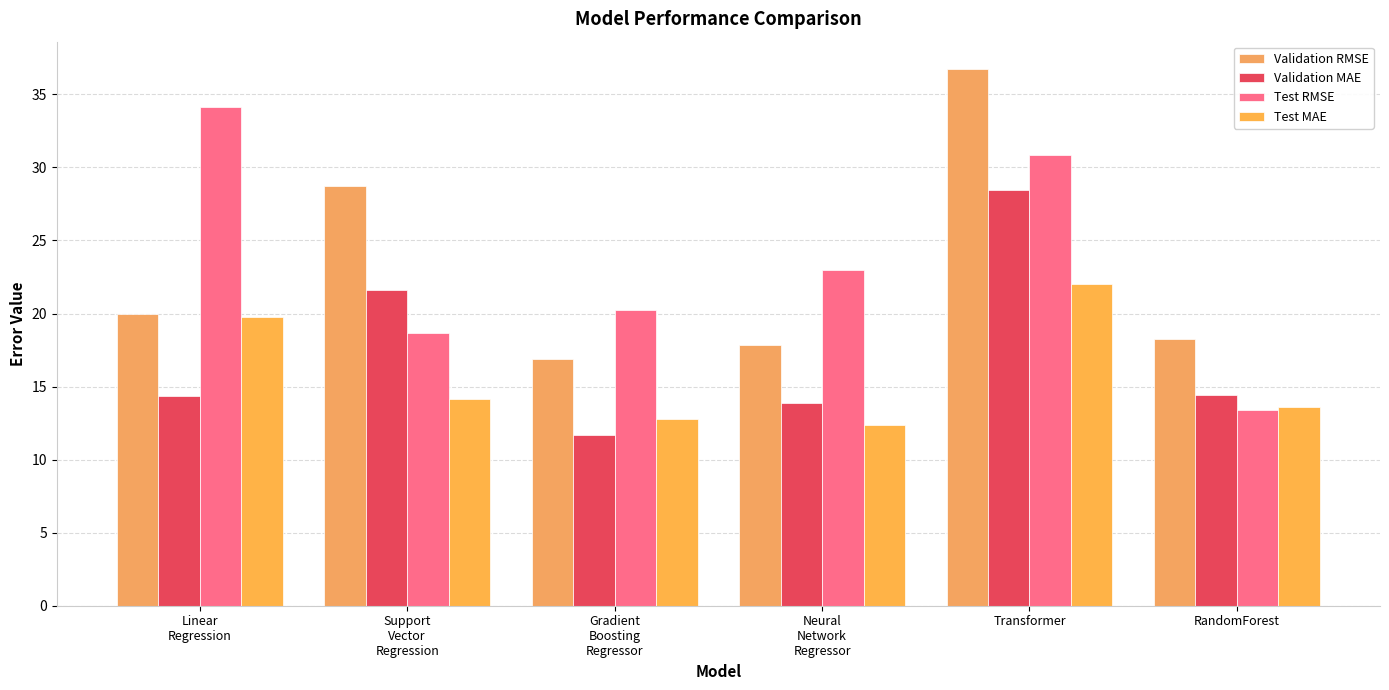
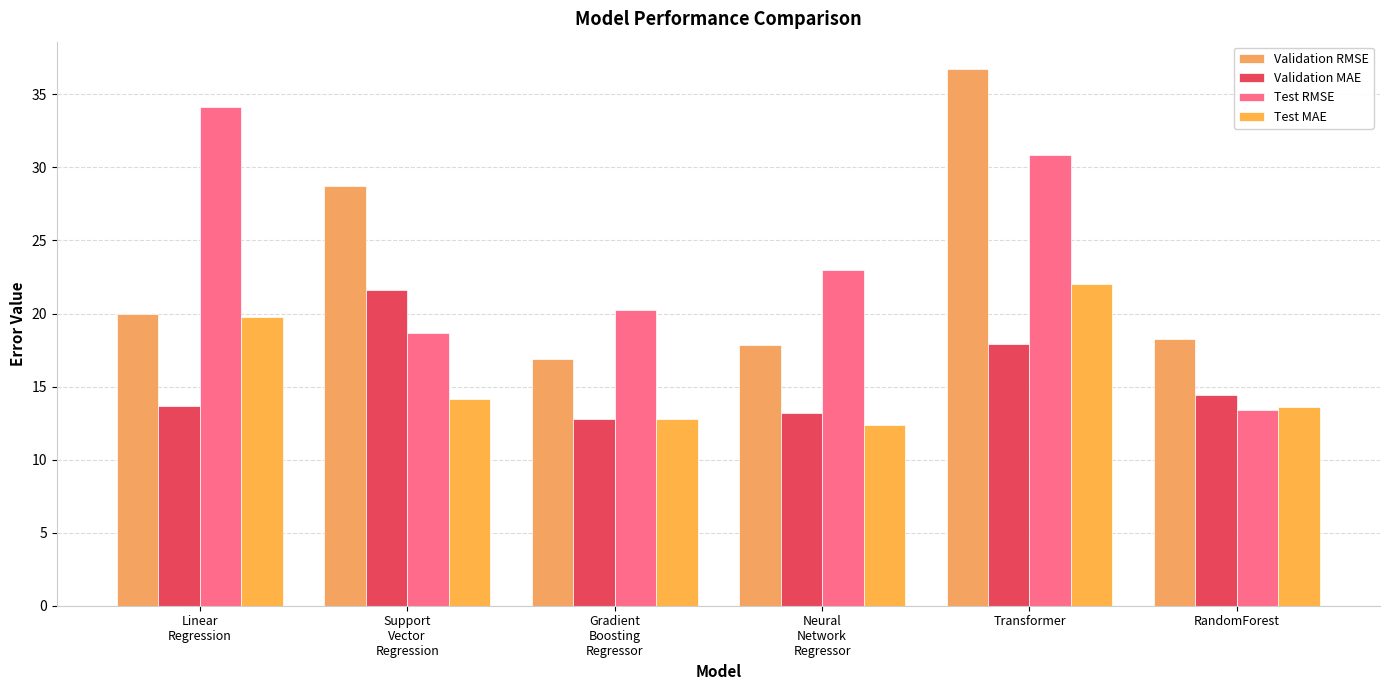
  {
    "Validation MAE": {
-     "Linear Regression": 14.3,
+     "Linear Regression": 13.7,
      "Support Vector Regression": 21.6,
-     "Gradient Boosting Regressor": 11.7,
-     "Neural Network Regressor": 13.9,
-     "Transformer": 28.5,
+     "Gradient Boosting Regressor": 12.8,
+     "Neural Network Regressor": 13.2,
+     "Transformer": 17.9,
      "RandomForest": 14.4
    },
    "Test RMSE": {
      "Linear Regression": 34.1,
      "Support Vector Regression": 18.7,
      "Gradient Boosting Regressor": 20.2,
      "Neural Network Regressor": 23.0,
      "Transformer": 30.9,
      "RandomForest": 13.4
    }
  }
